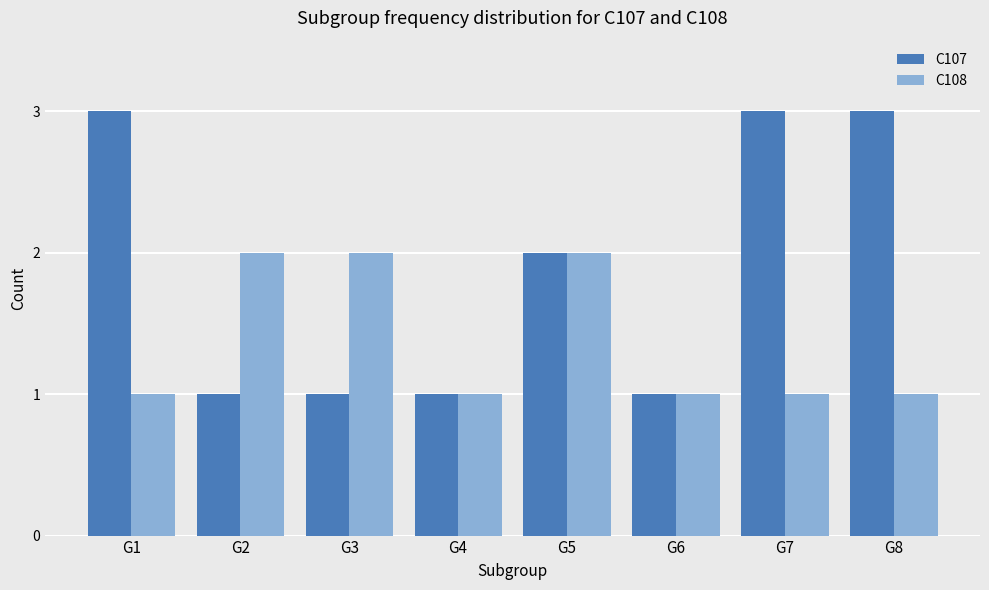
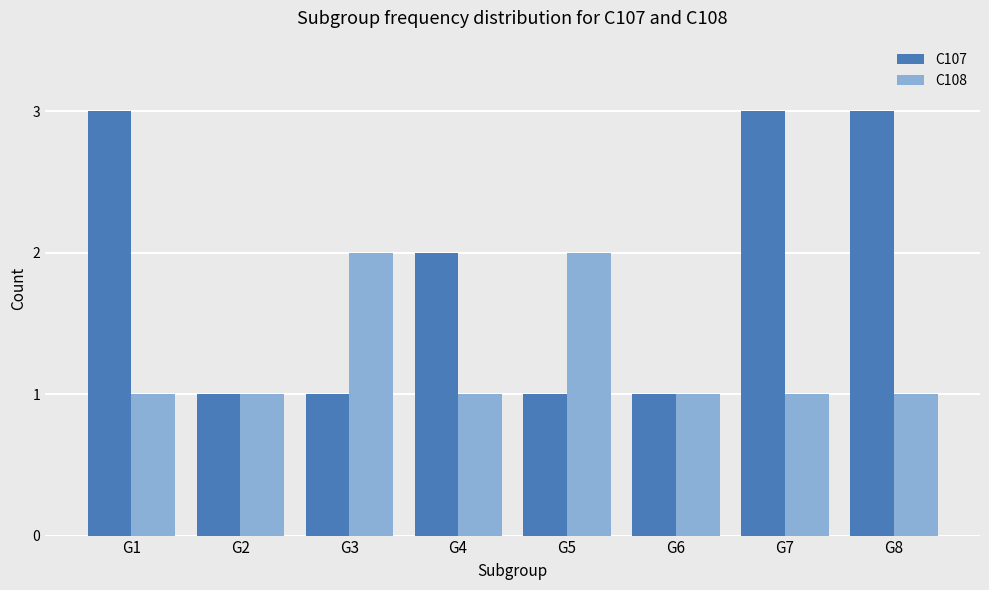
  {
    "C107": {
      "G1": 3,
      "G2": 1,
      "G3": 1,
-     "G4": 1,
-     "G5": 2,
+     "G4": 2,
+     "G5": 1,
      "G6": 1,
      "G7": 3,
      "G8": 3
    },
    "C108": {
      "G1": 1,
-     "G2": 2,
+     "G2": 1,
      "G3": 2,
      "G4": 1,
      "G5": 2,
      "G6": 1,
      "G7": 1,
      "G8": 1
    }
  }
